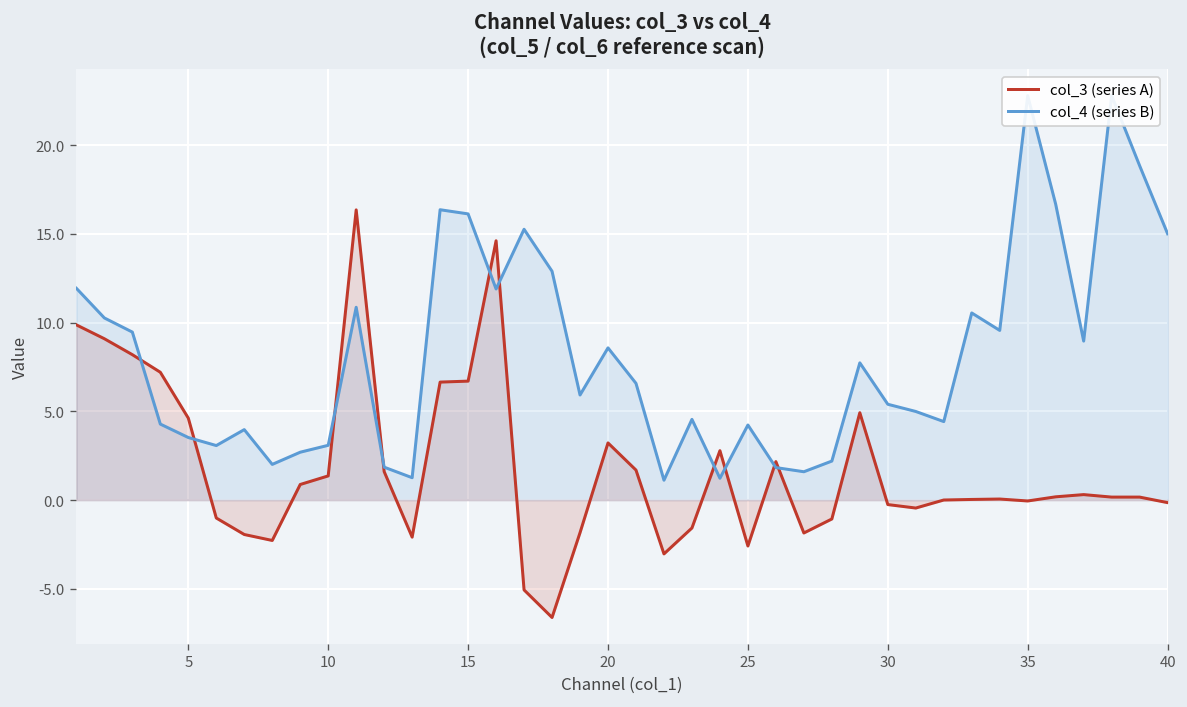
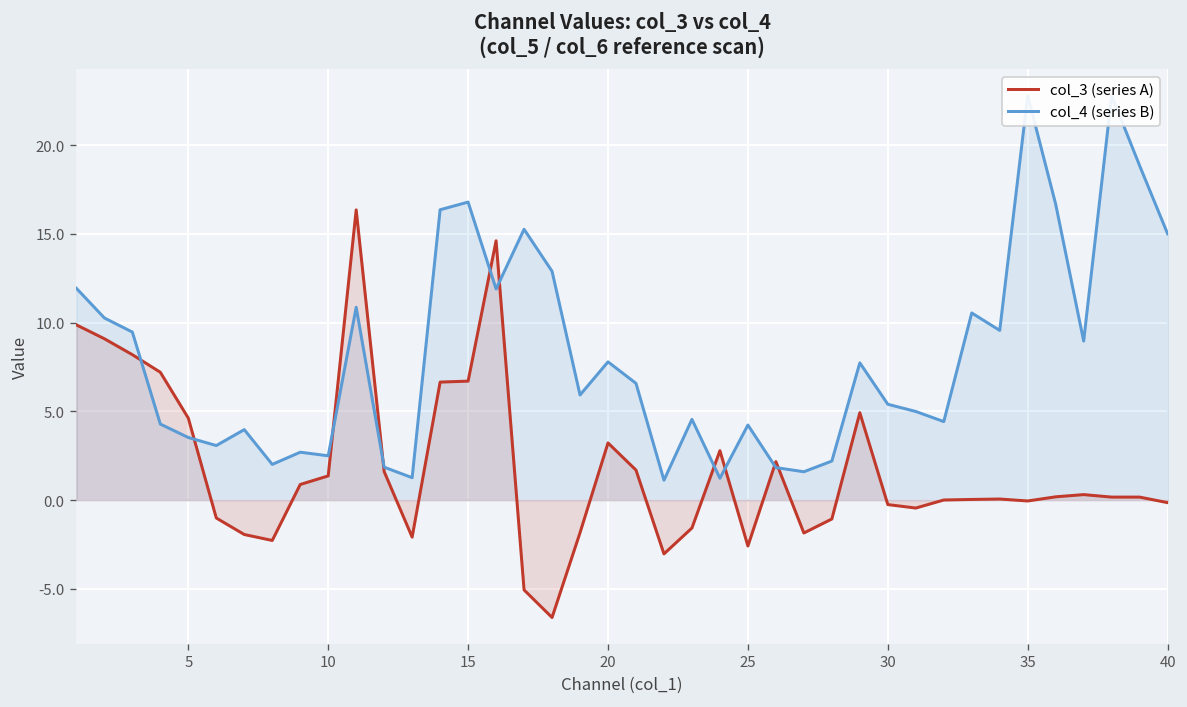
  {
    "col_4 (series B)": {
      "5": 3.5,
-     "10": 3.1,
-     "15": 16.1,
-     "20": 8.6,
+     "10": 2.5,
+     "15": 16.8,
+     "20": 7.8,
      "25": 4.2,
      "30": 5.4,
      "40": 15.0
    }
  }
